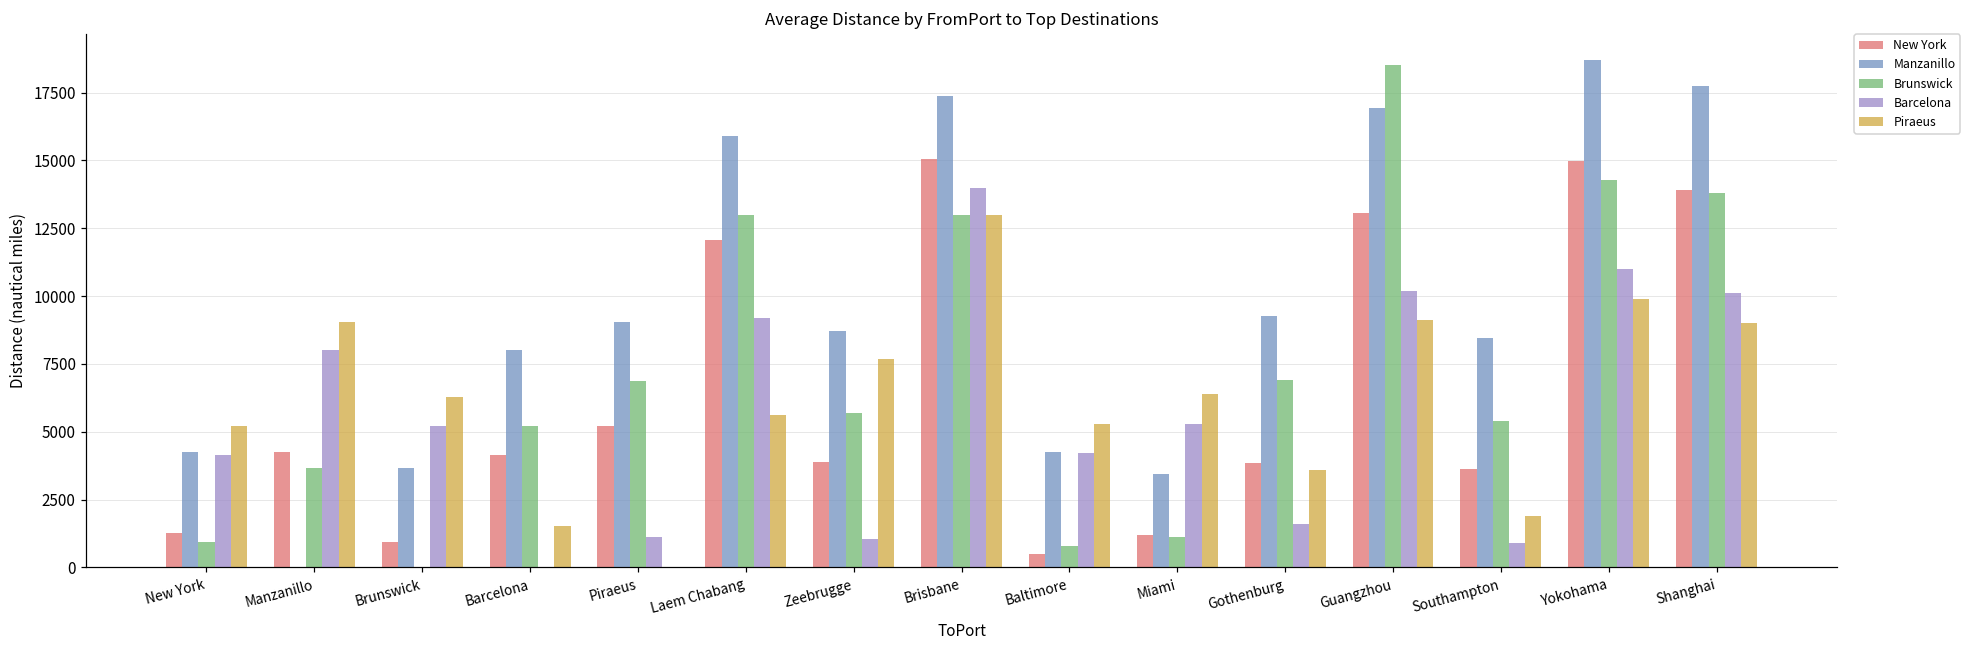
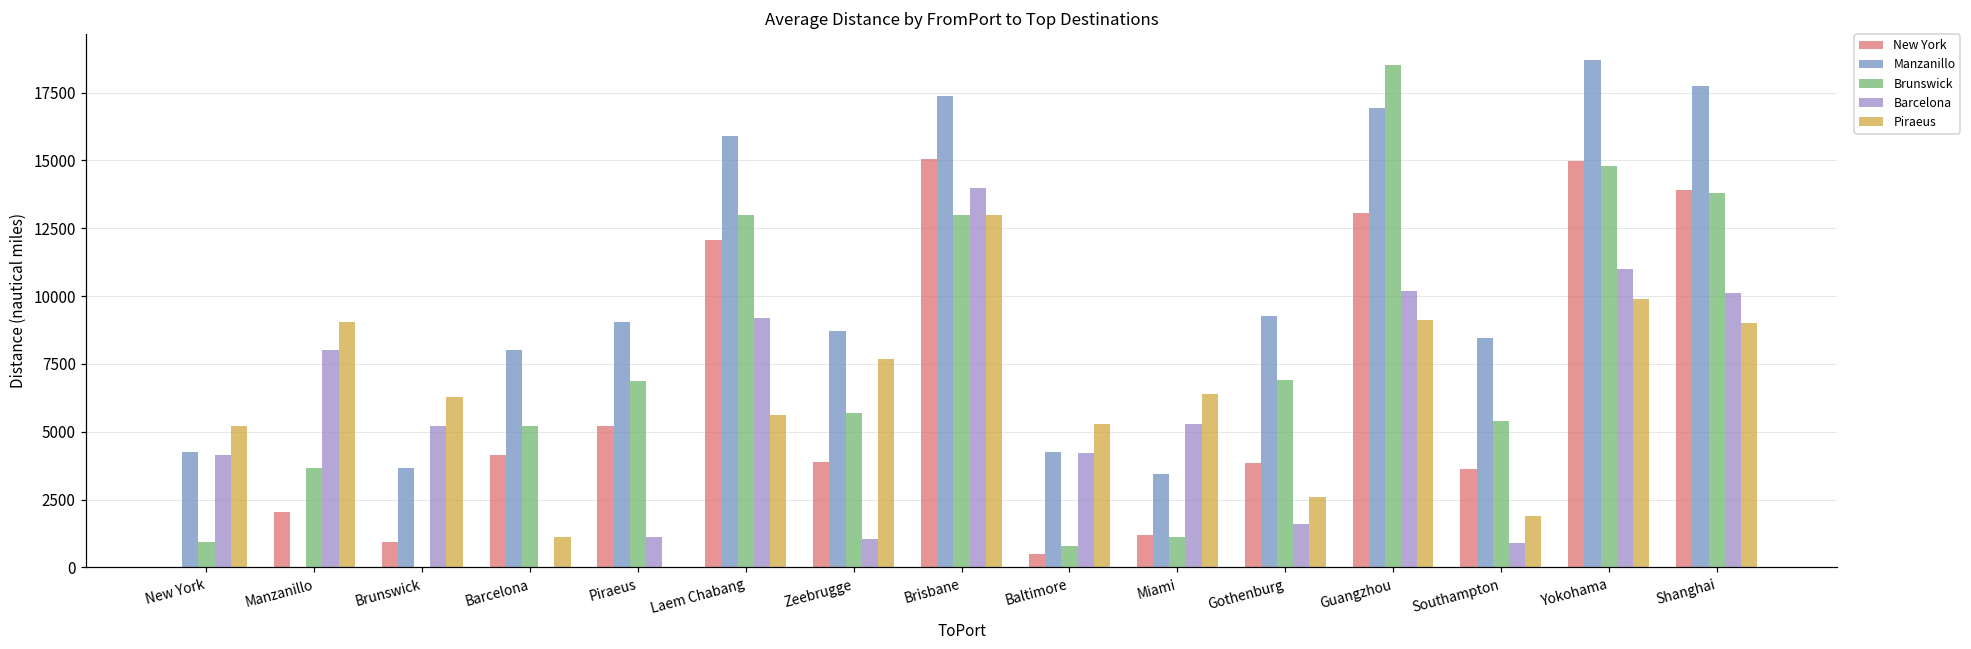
  {
    "New York": {
-     "New York": 1200,
-     "Manzanillo": 4200,
+     "New York": 0,
+     "Manzanillo": 2000,
      "Brunswick": 1000,
      "Barcelona": 4100,
      "Piraeus": 5200,
      "Laem Chabang": 12100,
      "Zeebrugge": 3900,
      "Brisbane": 15100,
      "Baltimore": 500,
      "Miami": 1200,
      "Gothenburg": 3900,
      "Guangzhou": 13100,
      "Southampton": 3600,
      "Yokohama": 15000,
      "Shanghai": 13900
    },
    "Brunswick": {
      "New York": 1000,
      "Manzanillo": 3700,
      "Brunswick": 0,
      "Barcelona": 5200,
      "Piraeus": 6900,
      "Laem Chabang": 13000,
      "Zeebrugge": 5700,
      "Brisbane": 13000,
      "Baltimore": 800,
      "Miami": 1100,
      "Gothenburg": 6900,
      "Guangzhou": 18500,
      "Southampton": 5400,
-     "Yokohama": 14300,
+     "Yokohama": 14800,
      "Shanghai": 13800
    },
    "Piraeus": {
      "New York": 5200,
      "Manzanillo": 9100,
      "Brunswick": 6300,
-     "Barcelona": 1500,
+     "Barcelona": 1100,
      "Piraeus": 0,
      "Laem Chabang": 5600,
      "Zeebrugge": 7700,
      "Brisbane": 13000,
      "Baltimore": 5300,
      "Miami": 6400,
-     "Gothenburg": 3600,
+     "Gothenburg": 2600,
      "Guangzhou": 9100,
      "Southampton": 1900,
      "Yokohama": 9900,
      "Shanghai": 9000
    }
  }
